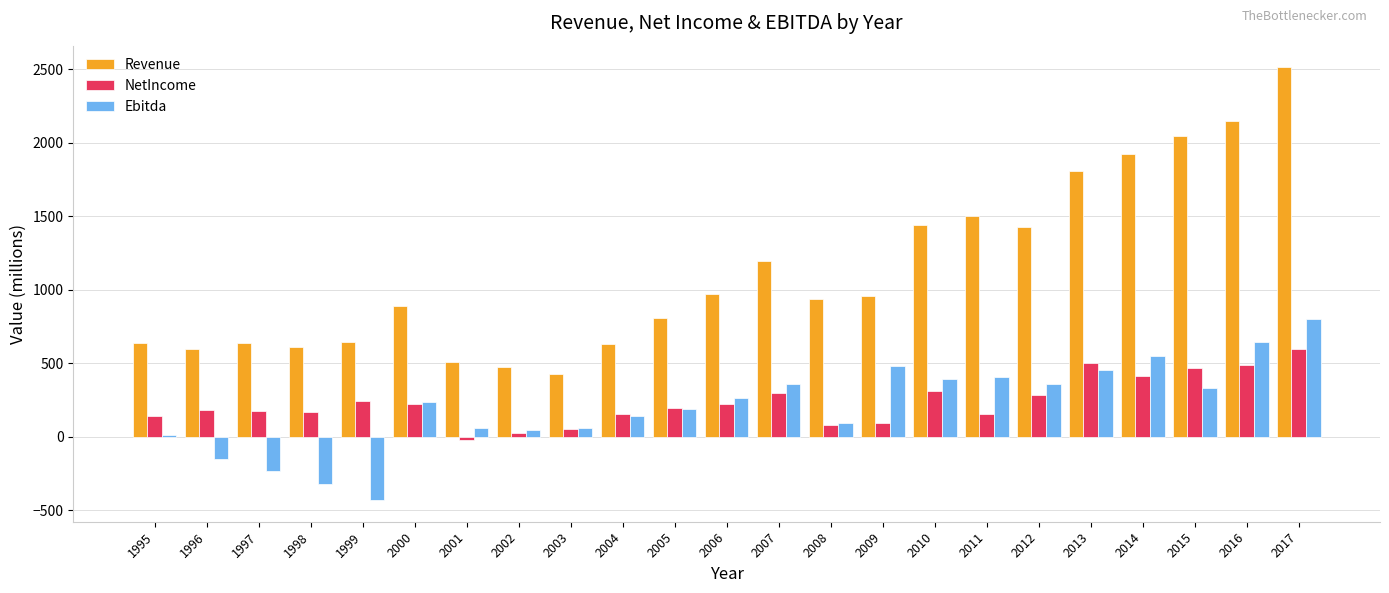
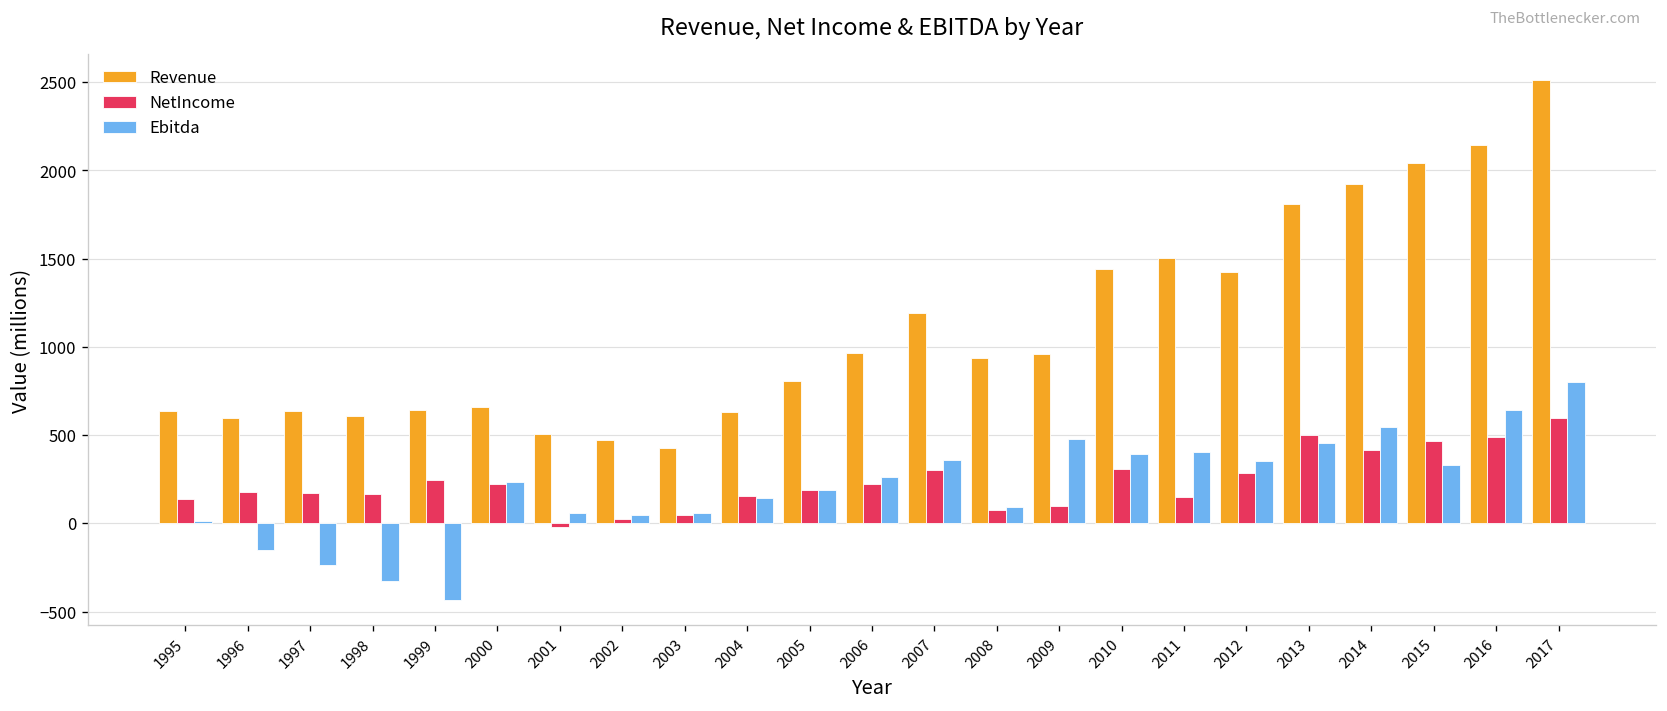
  {
    "Revenue": {
      "1995": 640,
      "1996": 600,
      "1997": 640,
      "1998": 610,
      "1999": 640,
-     "2000": 890,
+     "2000": 660,
      "2001": 510,
      "2002": 470,
      "2003": 430,
      "2004": 630,
      "2005": 810,
      "2006": 970,
      "2007": 1190,
      "2008": 940,
      "2009": 960,
      "2010": 1440,
      "2011": 1500,
      "2012": 1430,
      "2013": 1810,
      "2014": 1920,
      "2015": 2040,
      "2016": 2140,
      "2017": 2510
    },
    "NetIncome": {
      "1995": 140,
      "1996": 180,
      "1997": 170,
      "1998": 170,
      "1999": 240,
      "2000": 220,
      "2001": -20,
      "2002": 30,
      "2003": 50,
      "2004": 160,
      "2005": 190,
      "2006": 220,
      "2007": 300,
      "2008": 80,
      "2009": 100,
      "2010": 310,
      "2011": 150,
      "2012": 280,
      "2013": 500,
      "2014": 410,
      "2015": 470,
      "2016": 490,
      "2017": 590
    },
    "Ebitda": {
      "1996": -150,
      "1997": -230,
      "1998": -330,
      "1999": -430,
      "2000": 230,
      "2001": 60,
      "2002": 50,
      "2003": 60,
      "2004": 140,
      "2005": 190,
      "2006": 260,
      "2007": 360,
      "2008": 90,
      "2009": 480,
      "2010": 400,
      "2011": 400,
      "2012": 360,
      "2013": 460,
      "2014": 550,
      "2015": 330,
      "2016": 650,
      "2017": 800
    }
  }
